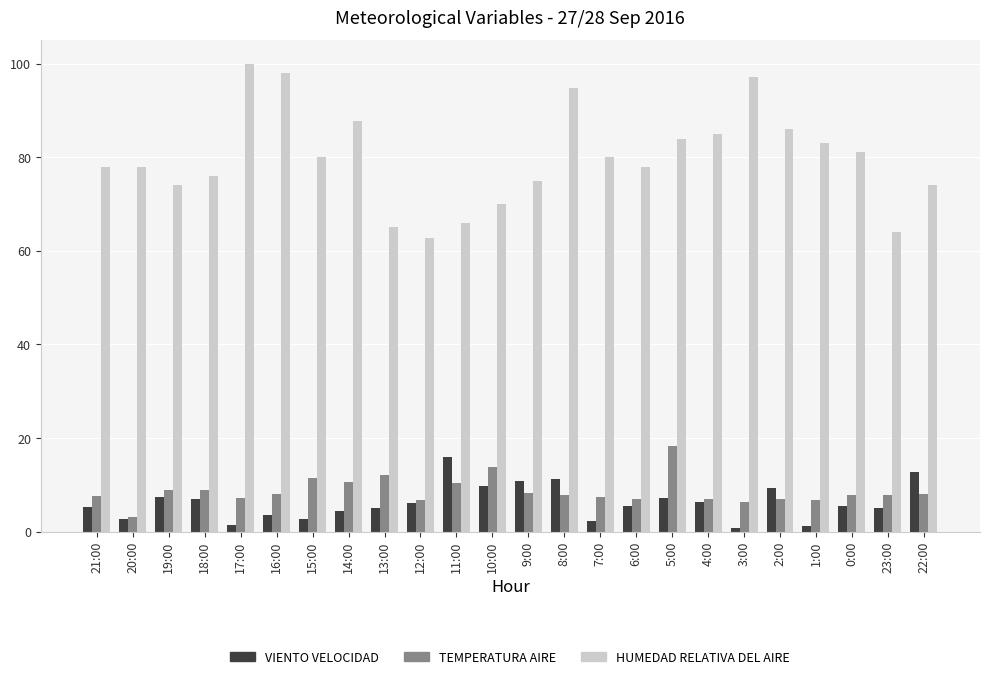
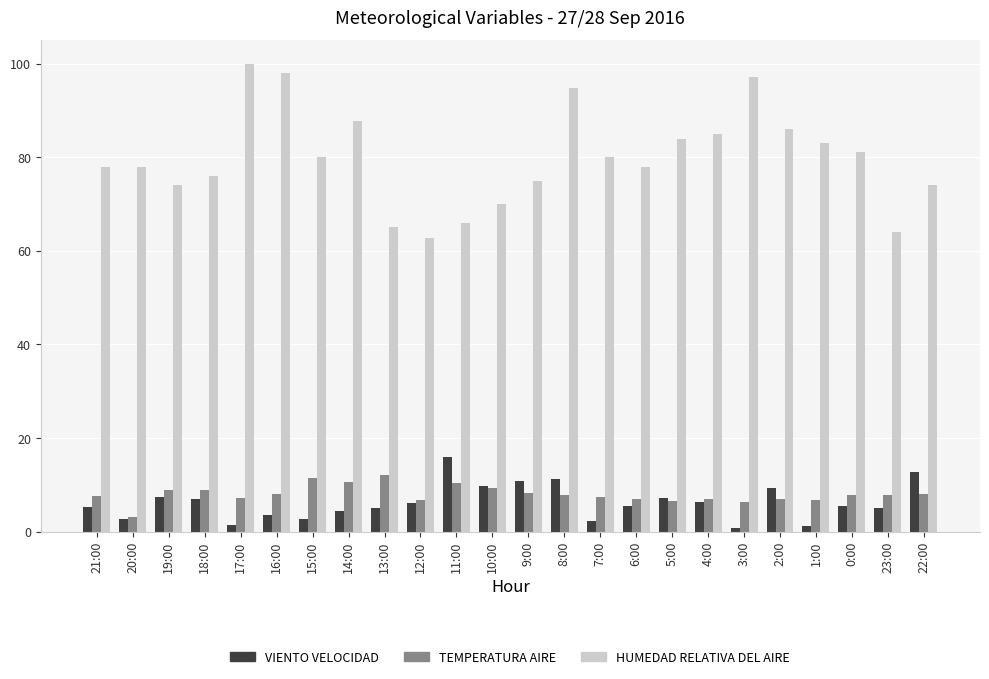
  {
    "VIENTO VELOCIDAD": {
      "21:00": 5,
      "20:00": 3,
      "19:00": 8,
      "18:00": 7,
      "17:00": 2,
      "16:00": 4,
      "15:00": 3,
      "14:00": 4,
      "13:00": 5,
      "12:00": 6,
      "11:00": 16,
      "10:00": 10,
      "9:00": 11,
      "8:00": 11,
      "7:00": 2,
      "6:00": 5,
      "5:00": 7,
      "4:00": 6,
      "3:00": 1,
      "2:00": 9,
      "1:00": 1,
      "0:00": 6,
      "23:00": 5,
      "22:00": 13
    },
    "TEMPERATURA AIRE": {
      "21:00": 8,
      "20:00": 3,
      "19:00": 9,
      "18:00": 9,
      "17:00": 7,
      "16:00": 8,
      "15:00": 12,
      "14:00": 11,
      "13:00": 12,
      "12:00": 7,
      "11:00": 10,
-     "10:00": 14,
+     "10:00": 9,
      "9:00": 8,
      "8:00": 8,
      "7:00": 7,
      "6:00": 7,
-     "5:00": 18,
+     "5:00": 7,
      "4:00": 7,
      "3:00": 6,
      "2:00": 7,
      "1:00": 7,
      "0:00": 8,
      "23:00": 8,
      "22:00": 8
    },
    "HUMEDAD RELATIVA DEL AIRE": {
      "21:00": 78,
      "20:00": 78,
      "19:00": 74,
      "18:00": 76,
      "17:00": 100,
      "16:00": 98,
      "15:00": 80,
      "14:00": 88,
      "13:00": 65,
      "12:00": 63,
      "11:00": 66,
      "10:00": 70,
      "9:00": 75,
      "8:00": 95,
      "7:00": 80,
      "6:00": 78,
      "5:00": 84,
      "4:00": 85,
      "3:00": 97,
      "2:00": 86,
      "1:00": 83,
      "0:00": 81,
      "23:00": 64,
      "22:00": 74
    }
  }
